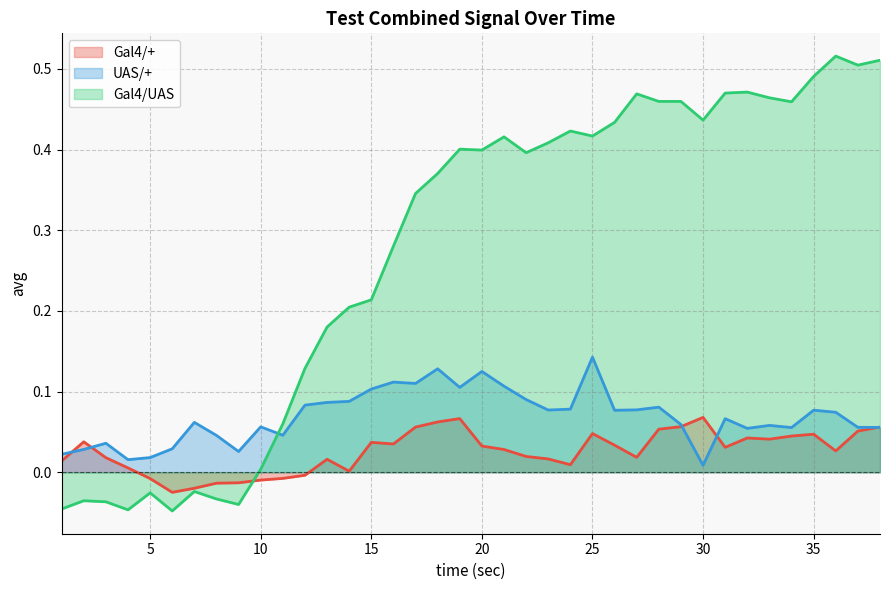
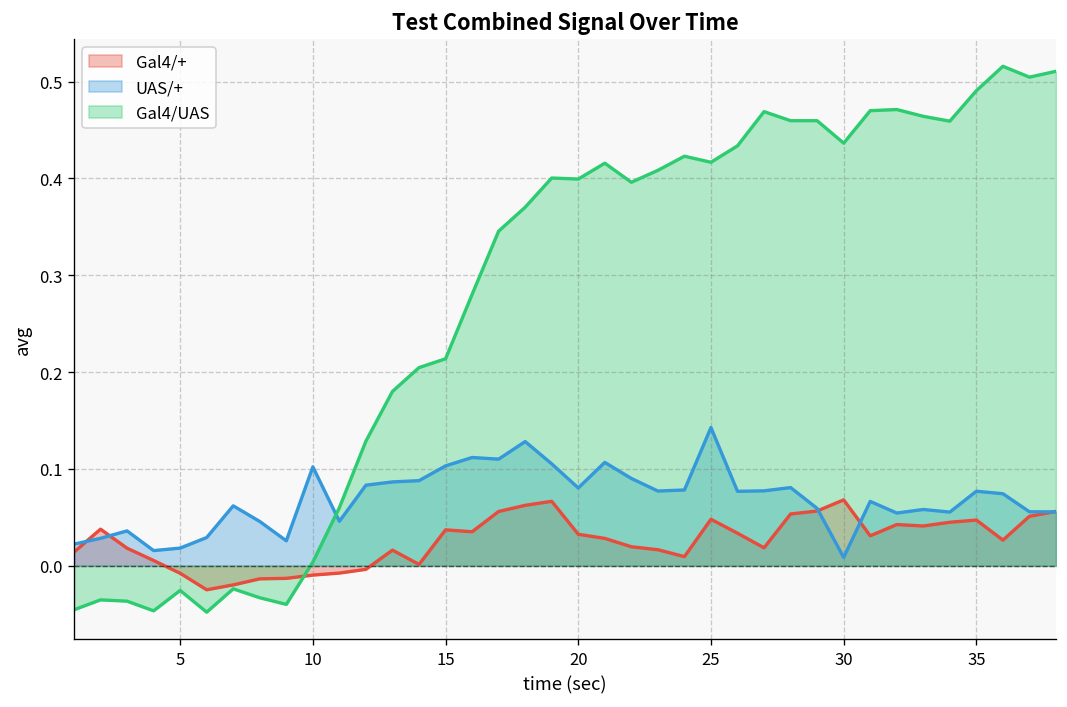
  {
    "UAS/+": {
      "5": 0.02,
-     "10": 0.06,
+     "10": 0.10,
      "15": 0.10,
-     "20": 0.12,
+     "20": 0.08,
      "25": 0.14,
      "30": 0.01,
      "35": 0.08
    }
  }
